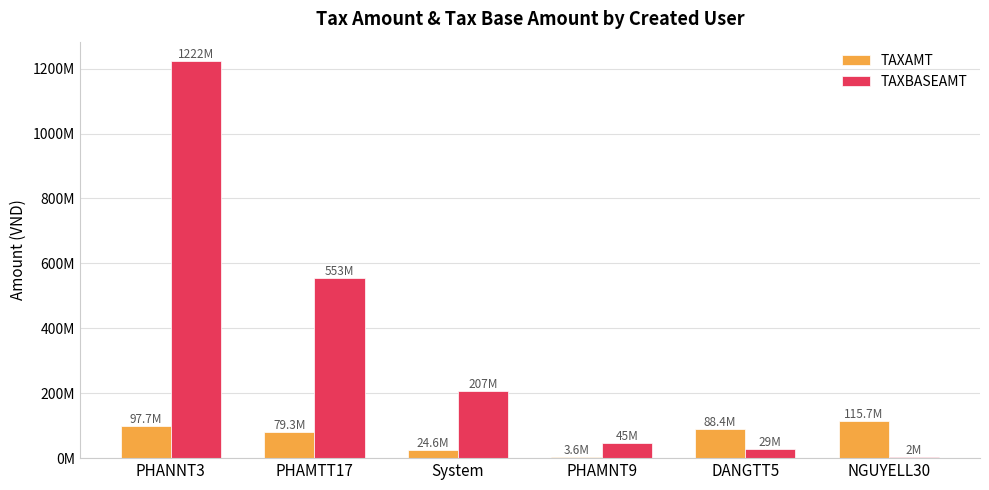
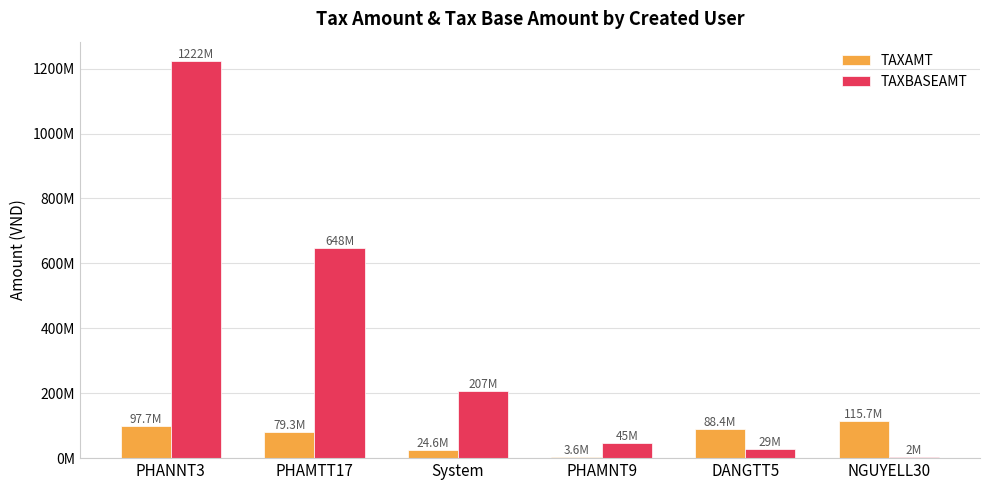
  {
    "TAXAMT": {
      "PHANNT3": "97.7M",
      "PHAMTT17": "79.3M",
      "System": "24.6M",
      "PHAMNT9": "3.6M",
      "DANGTT5": "88.4M",
      "NGUYELL30": "115.7M"
    },
    "TAXBASEAMT": {
      "PHANNT3": "1222M",
-     "PHAMTT17": "553M",
+     "PHAMTT17": "648M",
      "System": "207M",
      "PHAMNT9": "45M",
      "DANGTT5": "29M",
      "NGUYELL30": "2M"
    }
  }
